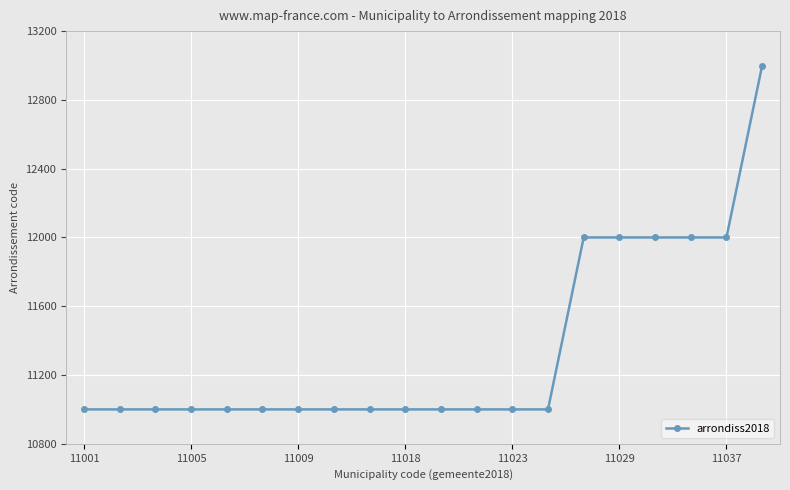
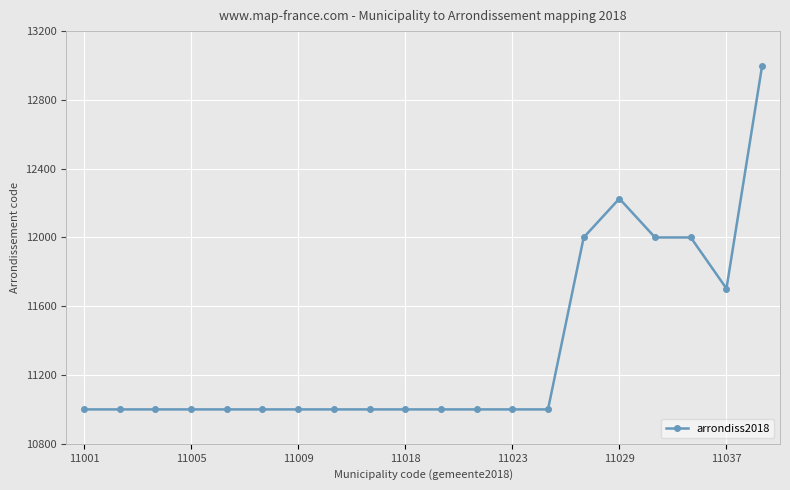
  {
    "11001": 11000,
    "11005": 11000,
    "11009": 11000,
    "11018": 11000,
    "11023": 11000,
-   "11029": 12000,
-   "11037": 12000
+   "11029": 12230,
+   "11037": 11700
  }
